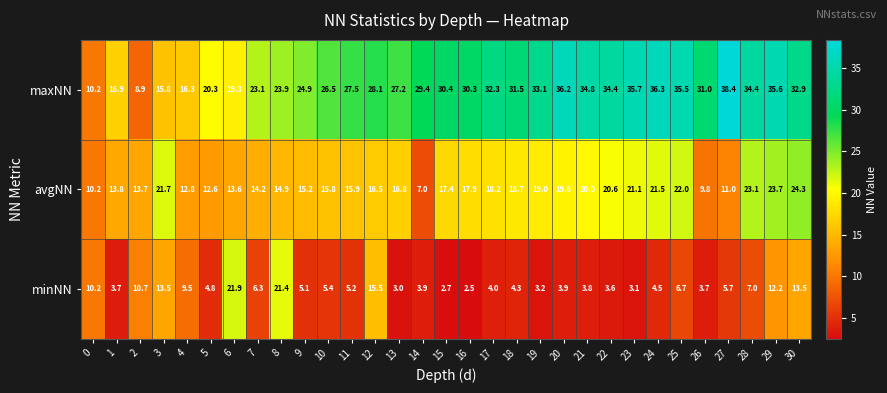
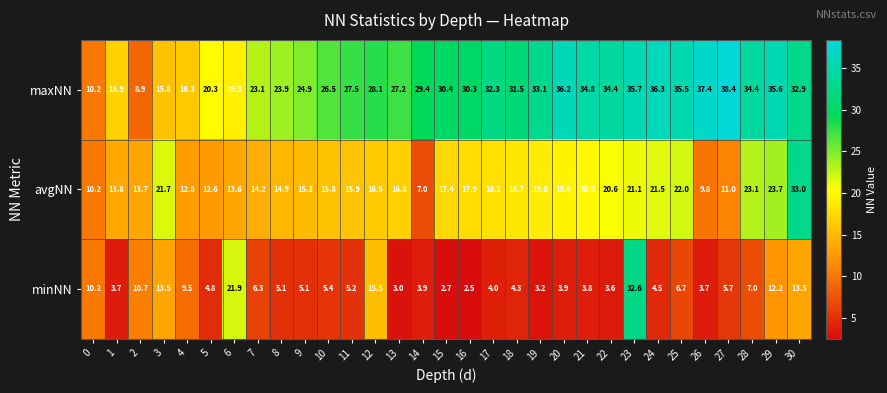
  {
    "maxNN": {
      "0": 10.2,
      "1": 16.9,
      "2": 8.9,
      "3": 15.8,
      "4": 16.3,
      "5": 20.3,
      "6": 19.3,
      "7": 23.1,
      "8": 23.9,
      "9": 24.9,
      "10": 26.5,
      "11": 27.5,
      "12": 28.1,
      "13": 27.2,
      "14": 29.4,
      "15": 30.4,
      "16": 30.3,
      "17": 32.3,
      "18": 31.5,
      "19": 33.1,
      "20": 36.2,
      "21": 34.8,
      "22": 34.4,
      "23": 35.7,
      "24": 36.3,
      "25": 35.5,
-     "26": 31.0,
+     "26": 37.4,
      "27": 38.4,
      "28": 34.4,
      "29": 35.6,
      "30": 32.9
    },
    "avgNN": {
      "0": 10.2,
      "1": 13.8,
      "2": 13.7,
      "3": 21.7,
      "4": 12.8,
      "5": 12.6,
      "6": 13.6,
      "7": 14.2,
      "8": 14.9,
      "9": 15.2,
      "10": 15.8,
      "11": 15.9,
      "12": 16.5,
      "13": 16.8,
      "14": 7.0,
      "15": 17.4,
      "16": 17.9,
      "17": 18.2,
      "18": 18.7,
      "19": 19.0,
      "20": 19.6,
      "21": 20.0,
      "22": 20.6,
      "23": 21.1,
      "24": 21.5,
      "25": 22.0,
      "26": 9.8,
      "27": 11.0,
      "28": 23.1,
      "29": 23.7,
-     "30": 24.3
+     "30": 33.0
    },
    "minNN": {
      "0": 10.2,
      "1": 3.7,
      "2": 10.7,
      "3": 13.5,
      "4": 9.5,
      "5": 4.8,
      "6": 21.9,
      "7": 6.3,
-     "8": 21.4,
+     "8": 5.1,
      "9": 5.1,
      "10": 5.4,
      "11": 5.2,
      "12": 15.5,
      "13": 3.0,
      "14": 3.9,
      "15": 2.7,
      "16": 2.5,
      "17": 4.0,
      "18": 4.3,
      "19": 3.2,
      "20": 3.9,
      "21": 3.8,
      "22": 3.6,
-     "23": 3.1,
+     "23": 32.6,
      "24": 4.5,
      "25": 6.7,
      "26": 3.7,
      "27": 5.7,
      "28": 7.0,
      "29": 12.2,
      "30": 13.5
    }
  }
